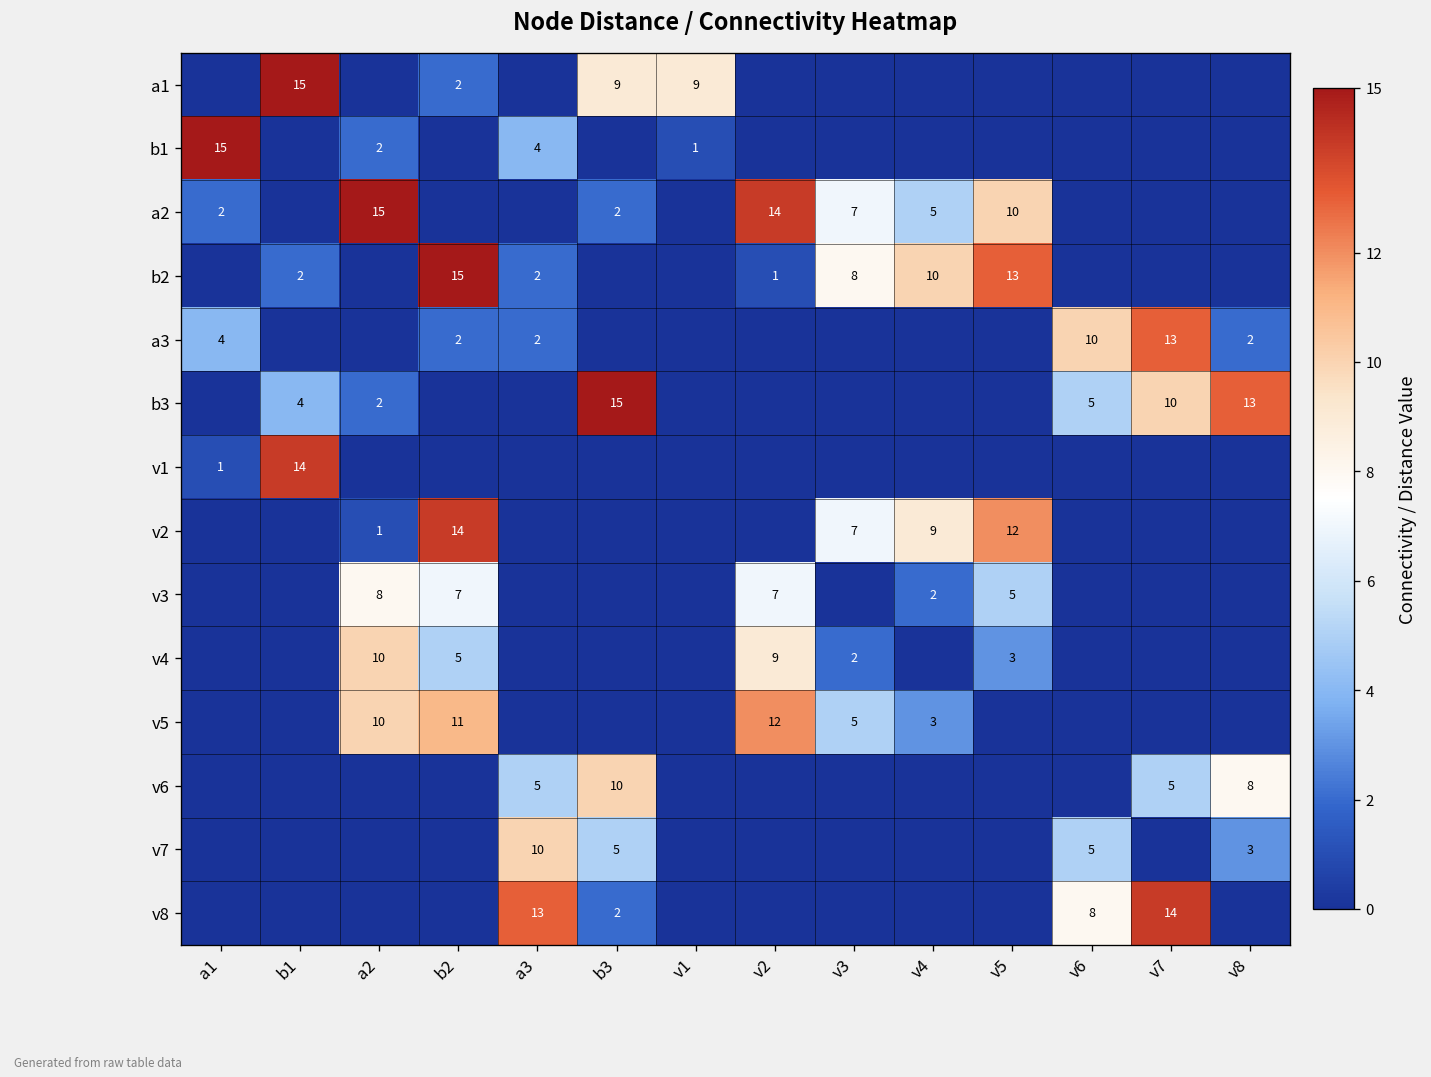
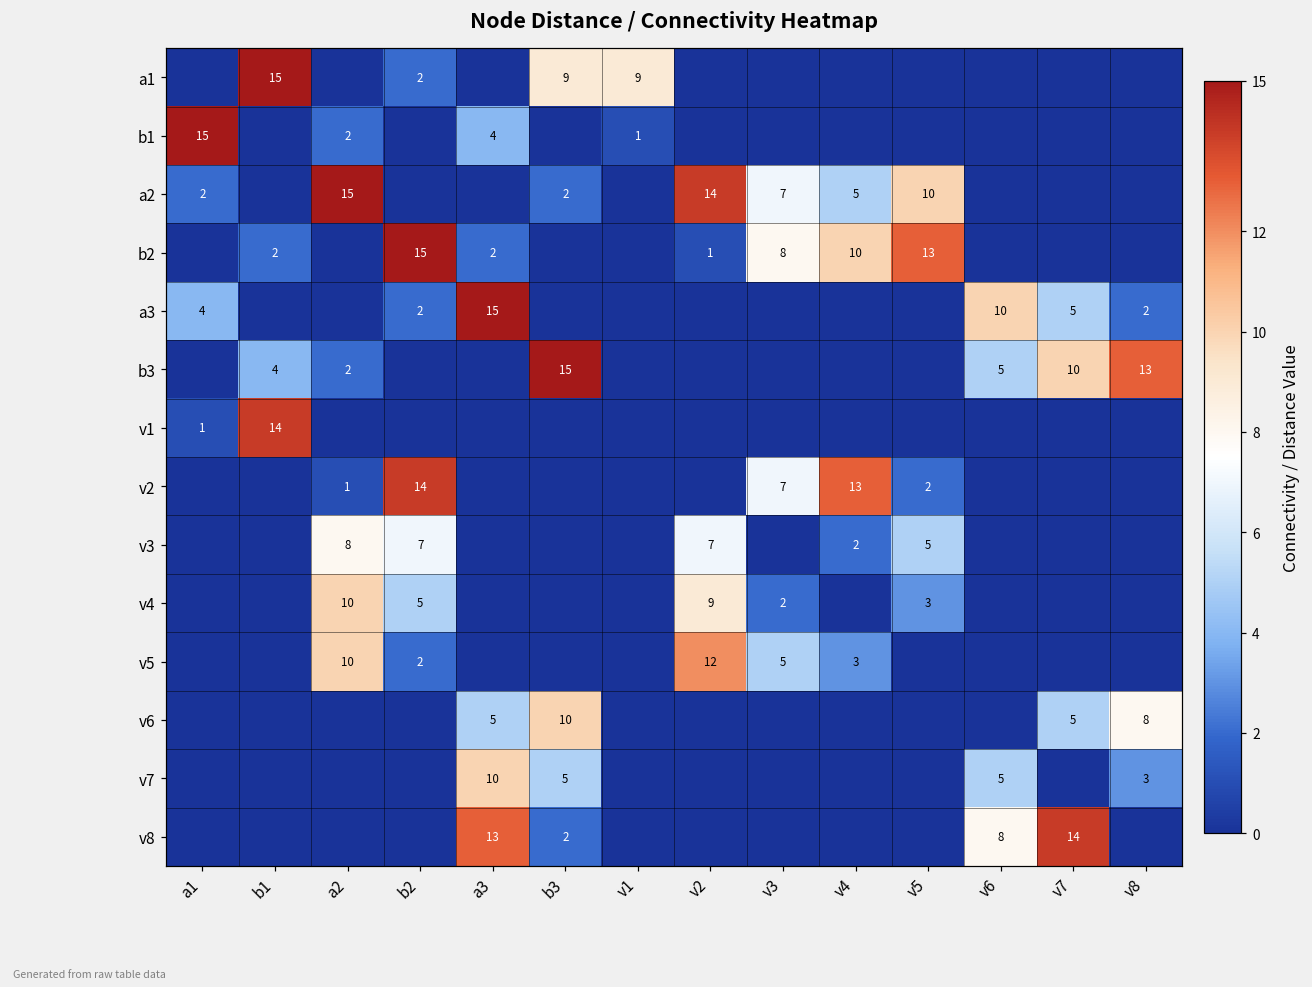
  {
    "a1": {
      "b1": 15,
      "b2": 2,
      "b3": 9,
      "v1": 9
    },
    "b1": {
      "a1": 15,
      "a2": 2,
      "a3": 4,
      "v1": 1
    },
    "a2": {
      "a1": 2,
      "a2": 15,
      "b3": 2,
      "v2": 14,
      "v3": 7,
      "v4": 5,
      "v5": 10
    },
    "b2": {
      "b1": 2,
      "b2": 15,
      "a3": 2,
      "v2": 1,
      "v3": 8,
      "v4": 10,
      "v5": 13
    },
    "a3": {
      "a1": 4,
      "b2": 2,
-     "a3": 2,
+     "a3": 15,
      "v6": 10,
-     "v7": 13,
+     "v7": 5,
      "v8": 2
    },
    "b3": {
      "b1": 4,
      "a2": 2,
      "b3": 15,
      "v6": 5,
      "v7": 10,
      "v8": 13
    },
    "v1": {
      "a1": 1,
      "b1": 14
    },
    "v2": {
      "a2": 1,
      "b2": 14,
      "v3": 7,
-     "v4": 9,
-     "v5": 12
+     "v4": 13,
+     "v5": 2
    },
    "v3": {
      "a2": 8,
      "b2": 7,
      "v2": 7,
      "v4": 2,
      "v5": 5
    },
    "v4": {
      "a2": 10,
      "b2": 5,
      "v2": 9,
      "v3": 2,
      "v5": 3
    },
    "v5": {
      "a2": 10,
-     "b2": 11,
+     "b2": 2,
      "v2": 12,
      "v3": 5,
      "v4": 3
    },
    "v6": {
      "a3": 5,
      "b3": 10,
      "v7": 5,
      "v8": 8
    },
    "v7": {
      "a3": 10,
      "b3": 5,
      "v6": 5,
      "v8": 3
    },
    "v8": {
      "a3": 13,
      "b3": 2,
      "v6": 8,
      "v7": 14
    }
  }
